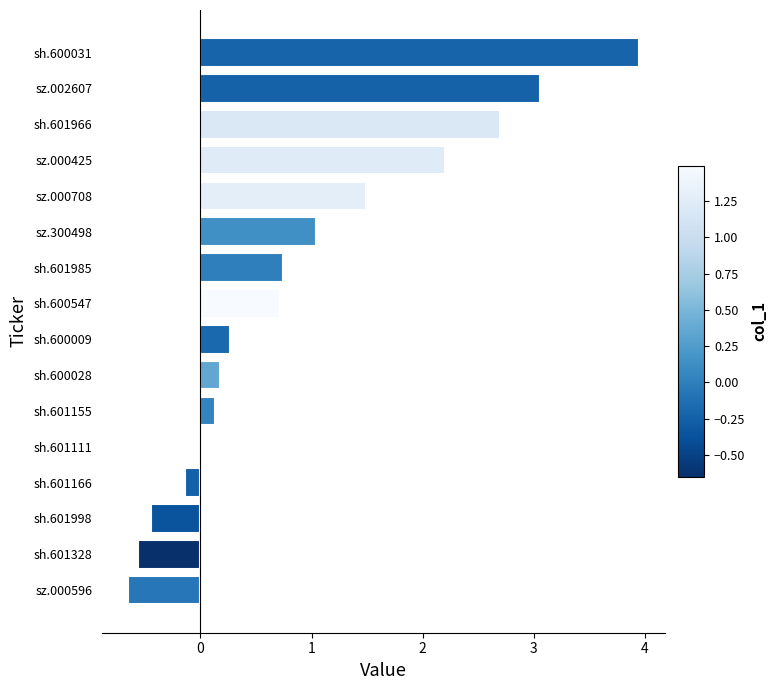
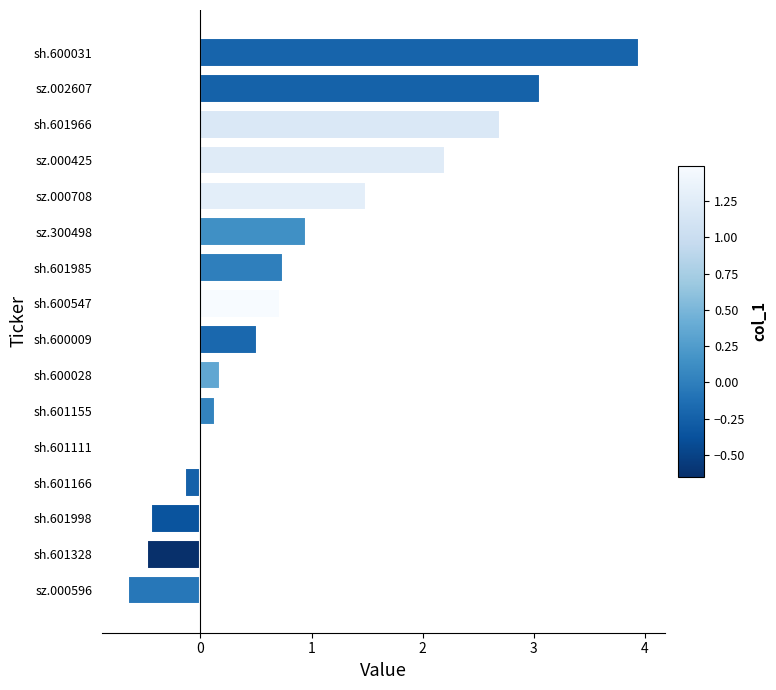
  {
    "sh.600031": 3.95,
    "sz.002607": 3.06,
    "sh.601966": 2.69,
    "sz.000425": 2.20,
    "sz.000708": 1.49,
-   "sz.300498": 1.04,
+   "sz.300498": 0.95,
    "sh.601985": 0.74,
    "sh.600547": 0.72,
-   "sh.600009": 0.26,
+   "sh.600009": 0.51,
    "sh.600028": 0.17,
    "sh.601155": 0.14,
    "sh.601111": 0.00,
    "sh.601166": -0.14,
    "sh.601998": -0.44,
-   "sh.601328": -0.56,
+   "sh.601328": -0.48,
    "sz.000596": -0.65
  }
